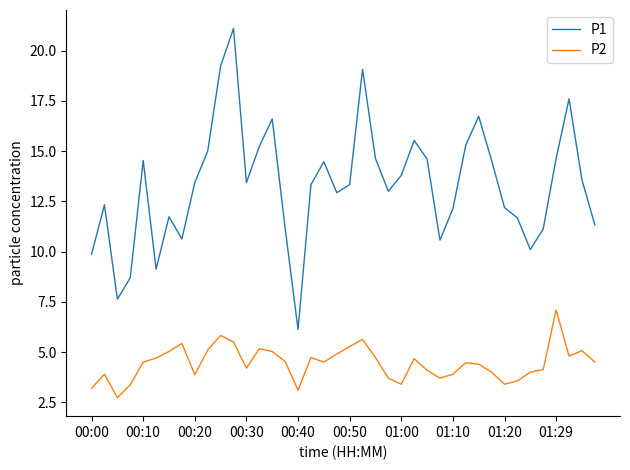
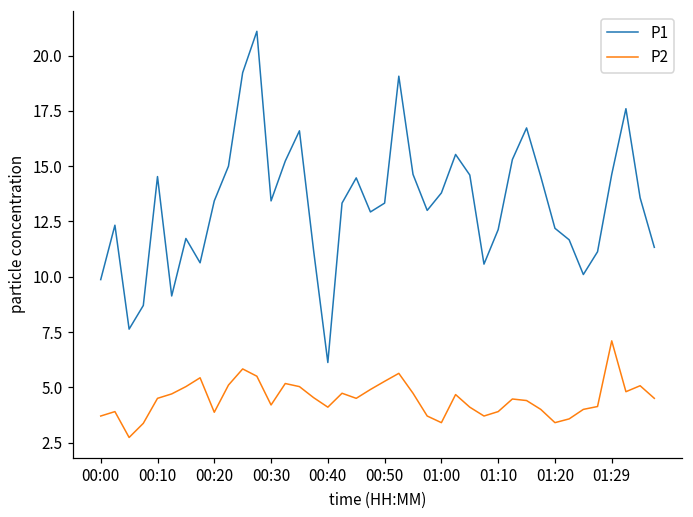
  {
    "P1": {
      "00:00": 9.9,
      "00:10": 14.5,
      "00:20": 13.4,
      "00:30": 13.4,
      "00:40": 6.1,
      "00:50": 13.3,
      "01:00": 13.8,
      "01:10": 12.1,
      "01:20": 12.2,
      "01:29": 14.6
    },
    "P2": {
-     "00:00": 3.2,
+     "00:00": 3.7,
      "00:10": 4.5,
      "00:20": 3.9,
      "00:30": 4.2,
-     "00:40": 3.1,
+     "00:40": 4.1,
      "00:50": 5.3,
      "01:00": 3.4,
      "01:10": 3.9,
      "01:20": 3.4,
      "01:29": 7.1
    }
  }
